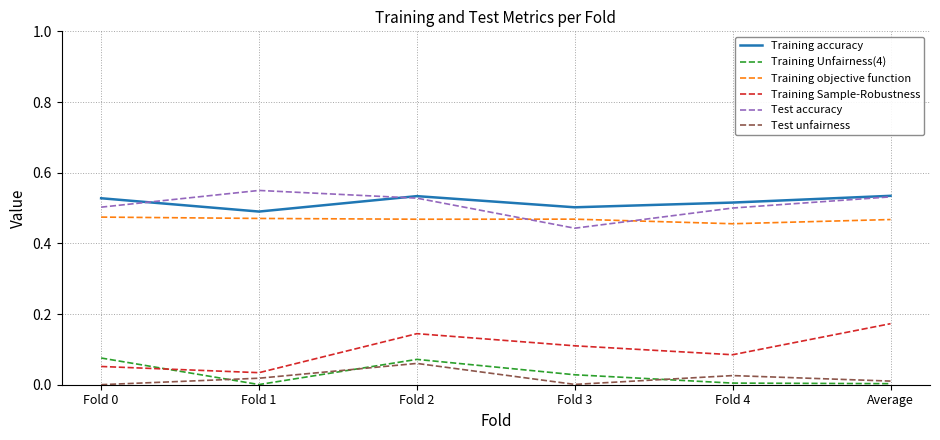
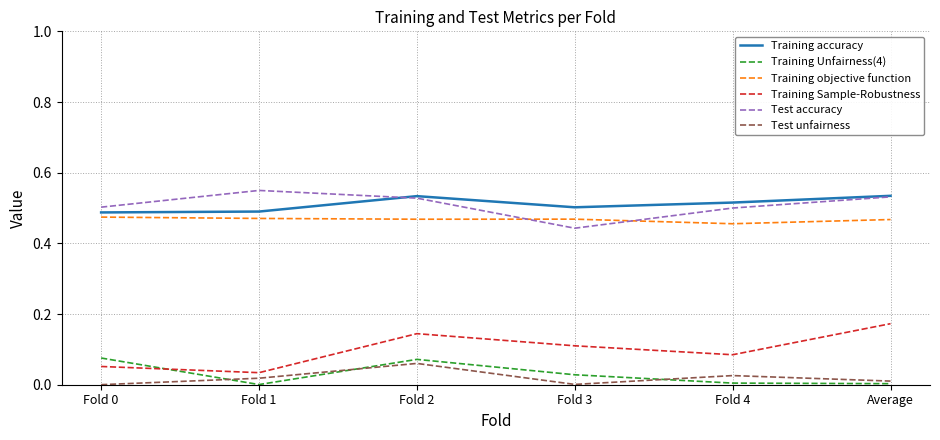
  {
    "Training accuracy": {
-     "Fold 0": 0.53,
+     "Fold 0": 0.49,
      "Fold 1": 0.49,
      "Fold 3": 0.50,
      "Fold 4": 0.52
    },
    "Training Unfairness(4)": {
      "Fold 0": 0.08,
      "Fold 1": 0.00,
      "Fold 2": 0.07,
      "Fold 3": 0.03,
      "Fold 4": 0.00,
      "Average": 0.00
    },
    "Training objective function": {
      "Fold 0": 0.47,
      "Fold 1": 0.47,
      "Fold 2": 0.47,
      "Fold 3": 0.47,
      "Fold 4": 0.46,
      "Average": 0.47
    },
    "Training Sample-Robustness": {
      "Fold 0": 0.05,
      "Fold 1": 0.03,
      "Fold 2": 0.14,
      "Fold 3": 0.11,
      "Fold 4": 0.08,
      "Average": 0.17
    },
    "Test accuracy": {
      "Fold 0": 0.50,
      "Fold 1": 0.55,
      "Fold 3": 0.44,
      "Fold 4": 0.50
    },
    "Test unfairness": {
      "Fold 0": 0.00,
      "Fold 1": 0.02,
      "Fold 2": 0.06,
      "Fold 3": 0.00,
      "Fold 4": 0.03,
      "Average": 0.01
    }
  }
